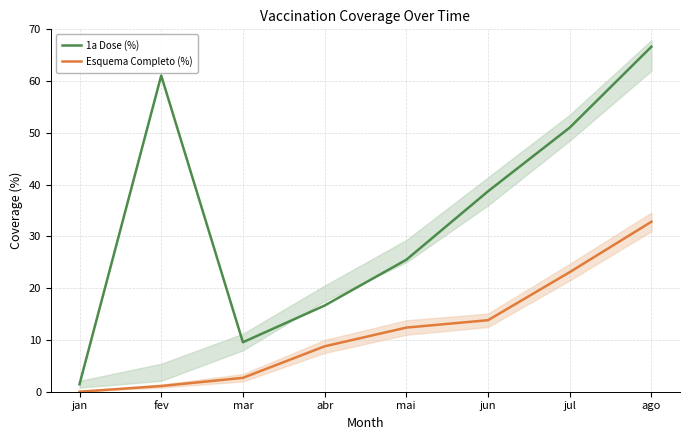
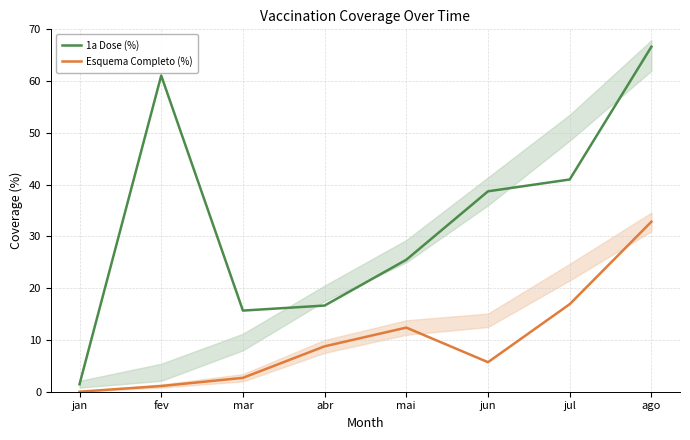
  {
    "1a Dose (%)": {
      "jan": 1,
      "fev": 61,
-     "mar": 10,
+     "mar": 16,
      "abr": 17,
      "mai": 25,
      "jun": 39,
-     "jul": 51,
+     "jul": 41,
      "ago": 67
    },
    "Esquema Completo (%)": {
      "mar": 3,
      "abr": 9,
      "mai": 12,
-     "jun": 14,
-     "jul": 23,
+     "jun": 6,
+     "jul": 17,
      "ago": 33
    }
  }
